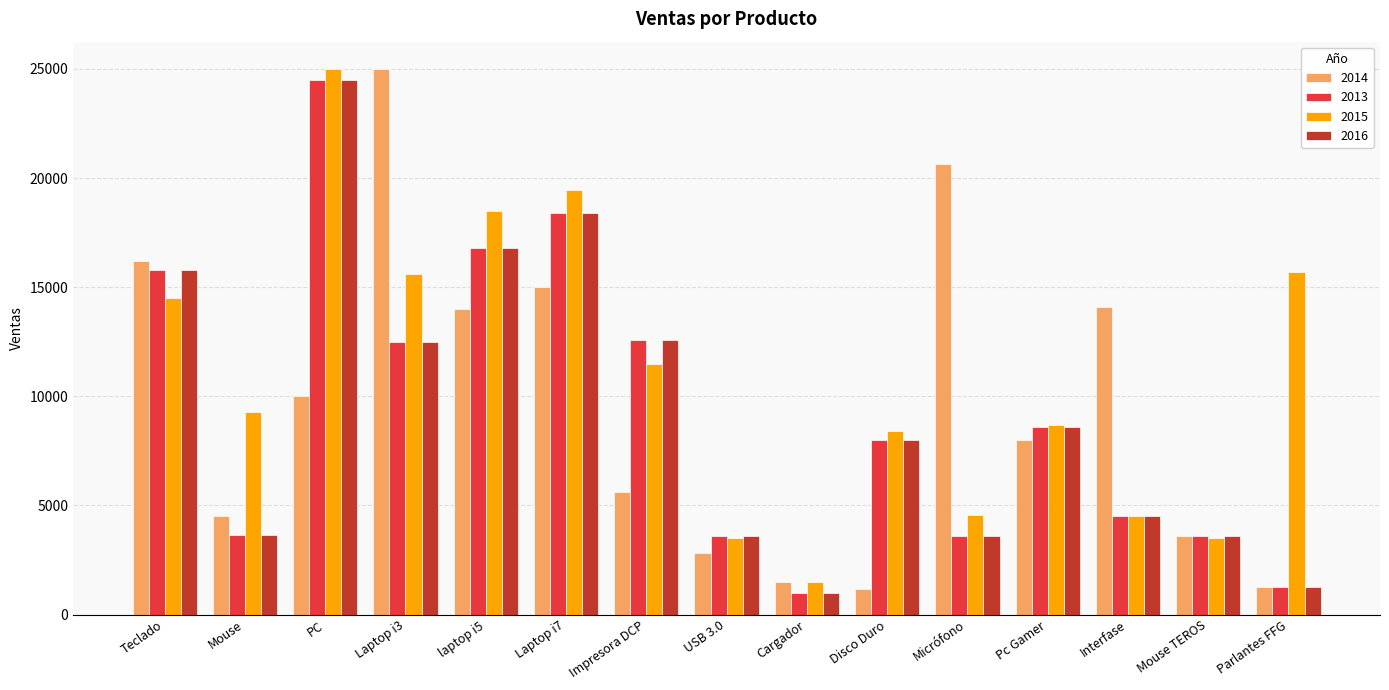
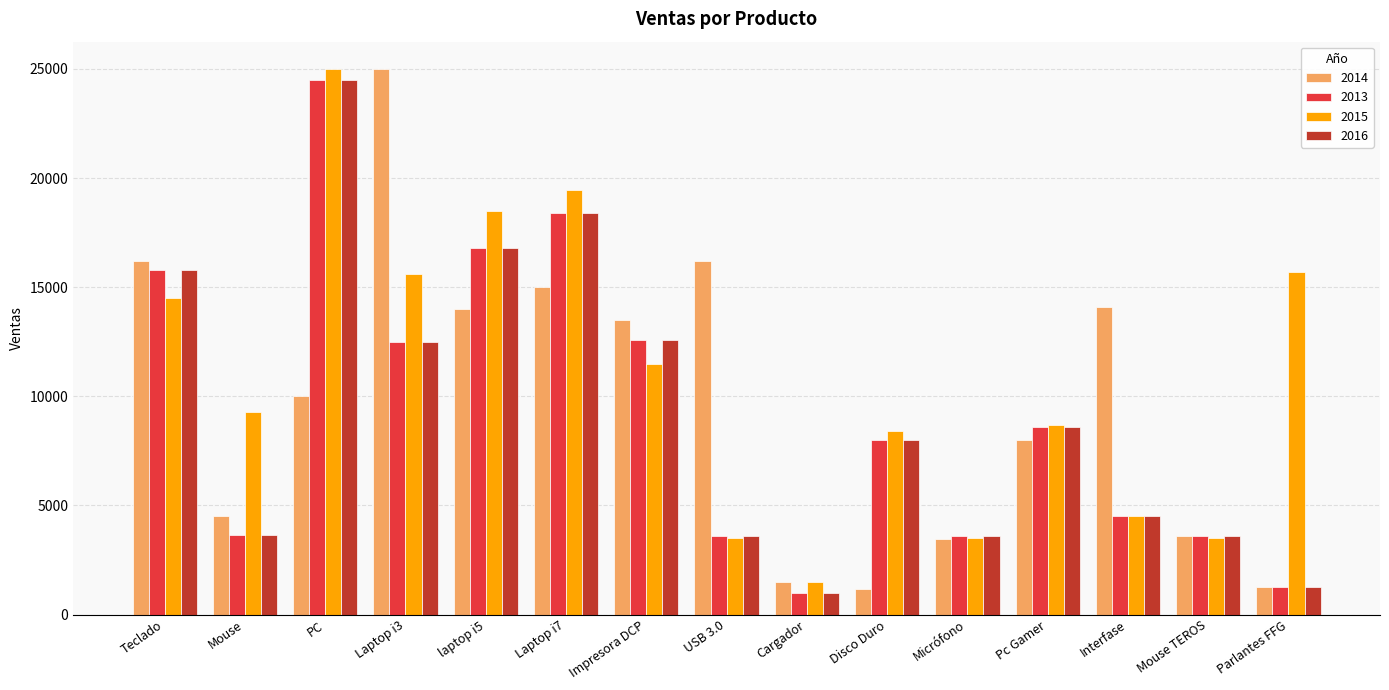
  {
    "2014": {
      "Teclado": 16200,
      "Mouse": 4500,
      "PC": 10000,
      "Laptop i3": 25000,
      "laptop i5": 14000,
      "Laptop i7": 15000,
-     "Impresora DCP": 5600,
-     "USB 3.0": 2800,
+     "Impresora DCP": 13500,
+     "USB 3.0": 16200,
      "Cargador": 1500,
      "Disco Duro": 1200,
-     "Micrófono": 20600,
+     "Micrófono": 3500,
      "Pc Gamer": 8000,
      "Interfase": 14100,
      "Mouse TEROS": 3600,
      "Parlantes FFG": 1300
    },
    "2015": {
      "Teclado": 14500,
      "Mouse": 9300,
      "PC": 25000,
      "Laptop i3": 15600,
      "laptop i5": 18500,
      "Laptop i7": 19500,
      "Impresora DCP": 11500,
      "USB 3.0": 3500,
      "Cargador": 1500,
      "Disco Duro": 8400,
-     "Micrófono": 4500,
+     "Micrófono": 3500,
      "Pc Gamer": 8700,
      "Interfase": 4500,
      "Mouse TEROS": 3500,
      "Parlantes FFG": 15700
    }
  }
